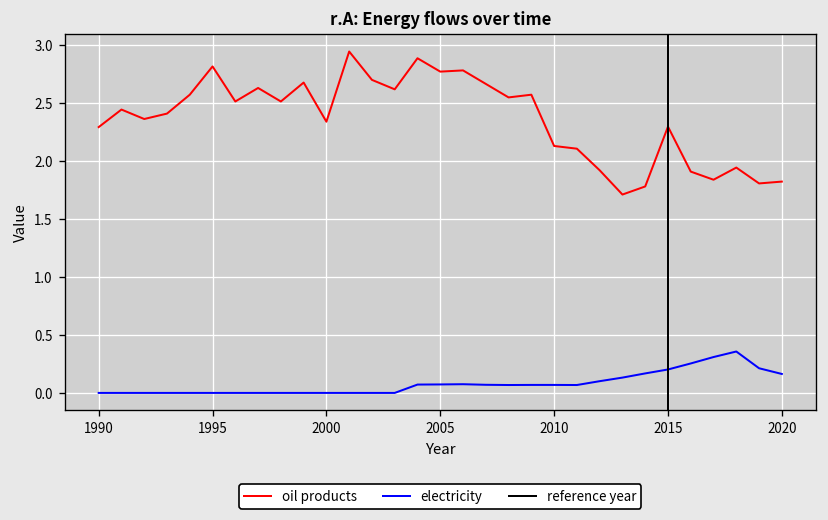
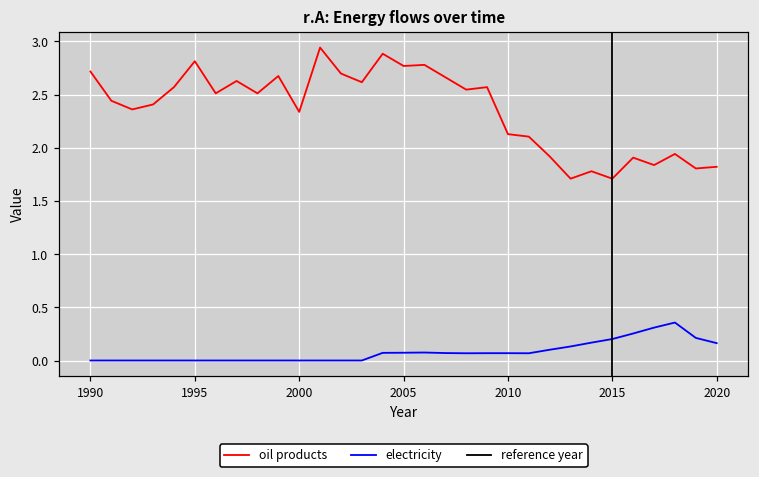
  {
    "oil products": {
-     "1990": 2.3,
+     "1990": 2.7,
      "1995": 2.8,
      "2000": 2.3,
      "2005": 2.8,
      "2010": 2.1,
-     "2015": 2.3,
+     "2015": 1.7,
      "2020": 1.8
    },
    "electricity": {
      "1990": 0.0,
      "1995": 0.0,
      "2000": 0.0,
      "2005": 0.1,
      "2010": 0.1,
      "2015": 0.2,
      "2020": 0.2
    }
  }
